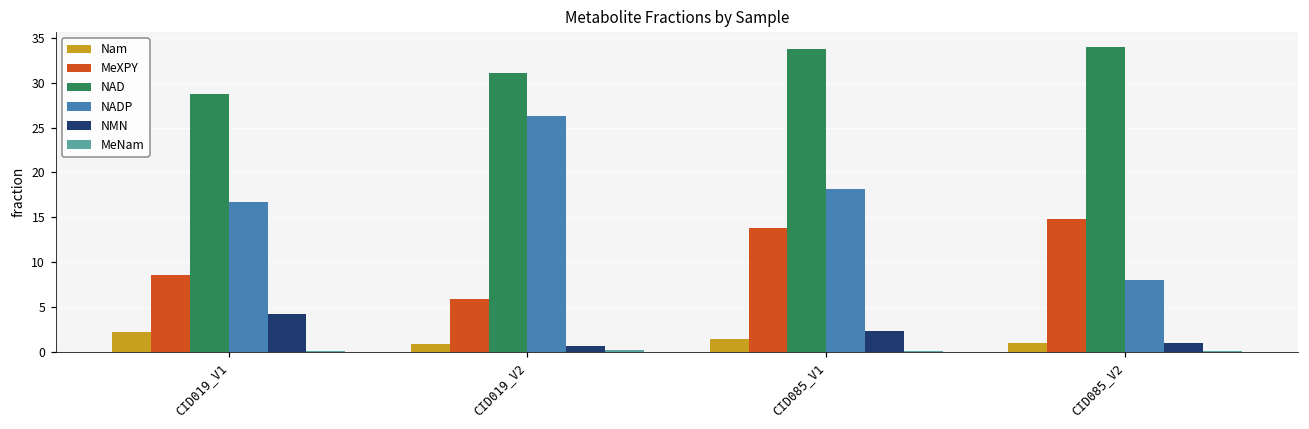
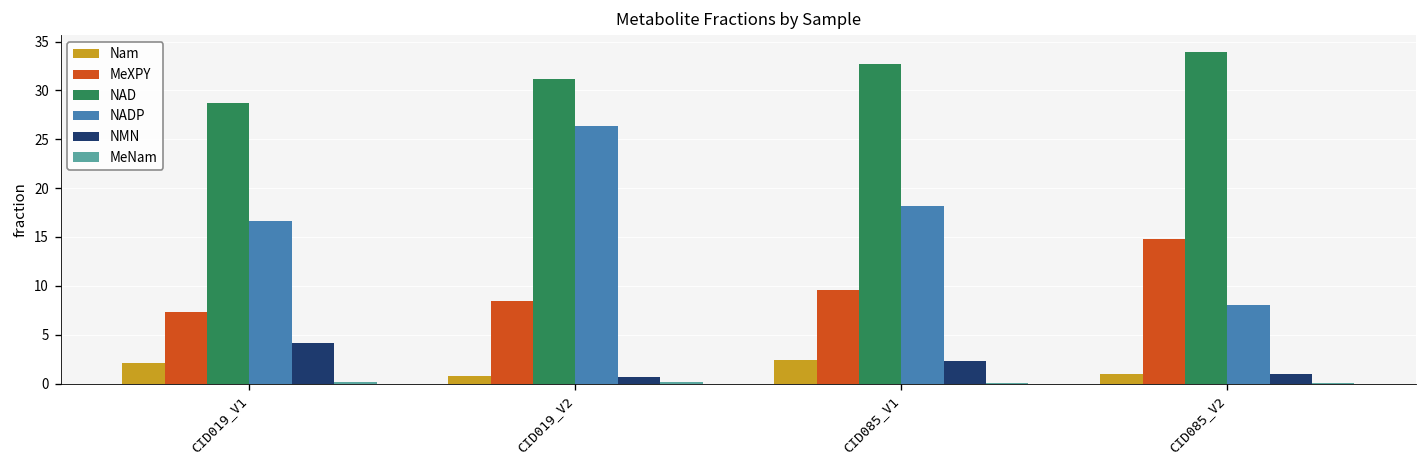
  {
    "Nam": {
      "CID019_V1": 2,
      "CID019_V2": 1,
-     "CID085_V1": 1,
+     "CID085_V1": 2,
      "CID085_V2": 1
    },
    "MeXPY": {
-     "CID019_V1": 9,
-     "CID019_V2": 6,
-     "CID085_V1": 14,
+     "CID019_V1": 7,
+     "CID019_V2": 8,
+     "CID085_V1": 10,
      "CID085_V2": 15
    },
    "NAD": {
      "CID019_V1": 29,
      "CID019_V2": 31,
-     "CID085_V1": 34,
+     "CID085_V1": 33,
      "CID085_V2": 34
    },
    "NMN": {
      "CID019_V1": 4,
      "CID019_V2": 1,
      "CID085_V1": 2,
      "CID085_V2": 1
    }
  }
